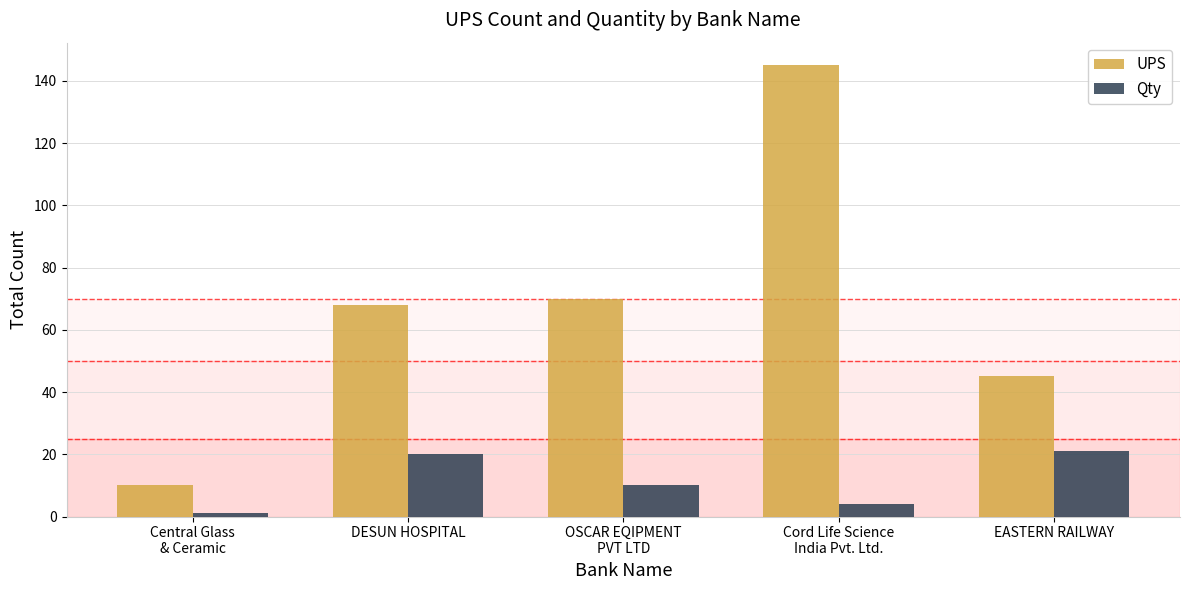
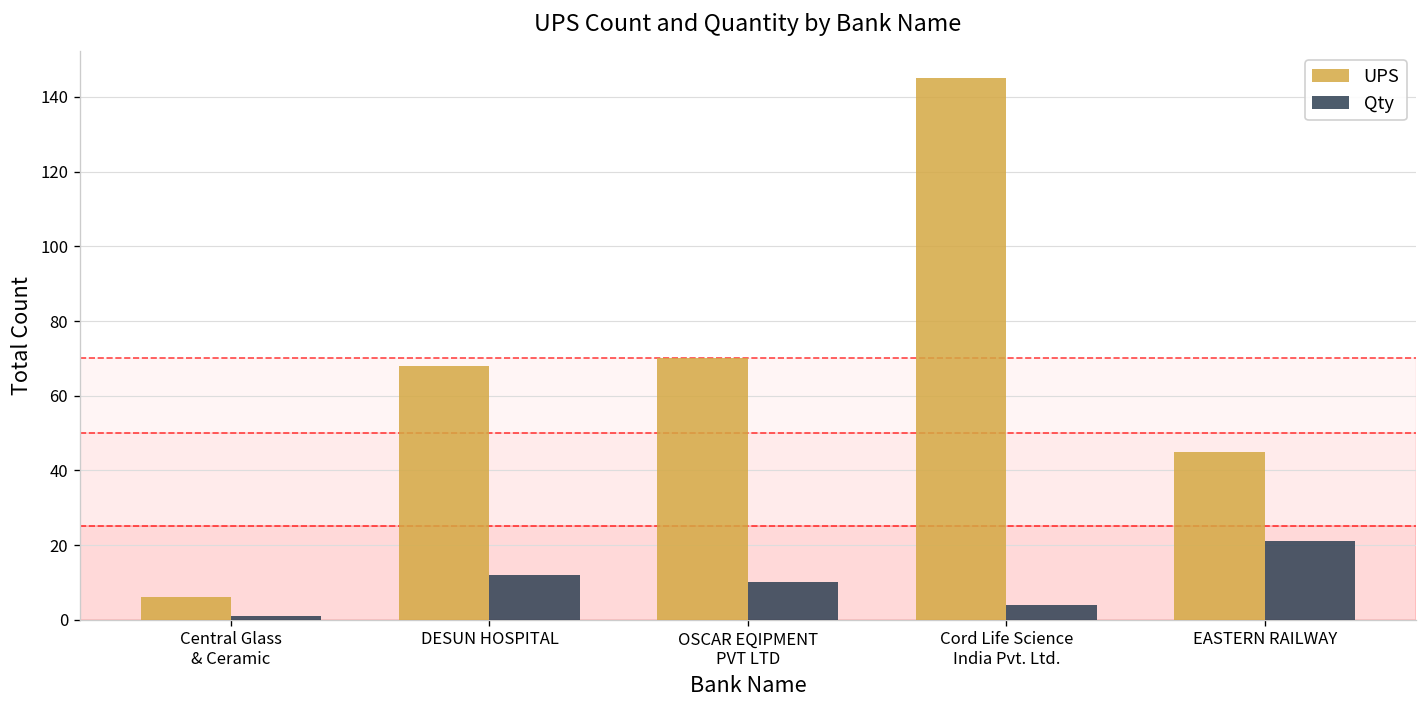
  {
    "UPS": {
-     "Central Glass & Ceramic": 10,
+     "Central Glass & Ceramic": 6,
      "DESUN HOSPITAL": 68,
      "OSCAR EQIPMENT PVT LTD": 70,
      "Cord Life Science India Pvt. Ltd.": 145,
      "EASTERN RAILWAY": 45
    },
    "Qty": {
      "Central Glass & Ceramic": 1,
-     "DESUN HOSPITAL": 20,
+     "DESUN HOSPITAL": 12,
      "OSCAR EQIPMENT PVT LTD": 10,
      "Cord Life Science India Pvt. Ltd.": 4,
      "EASTERN RAILWAY": 21
    }
  }
